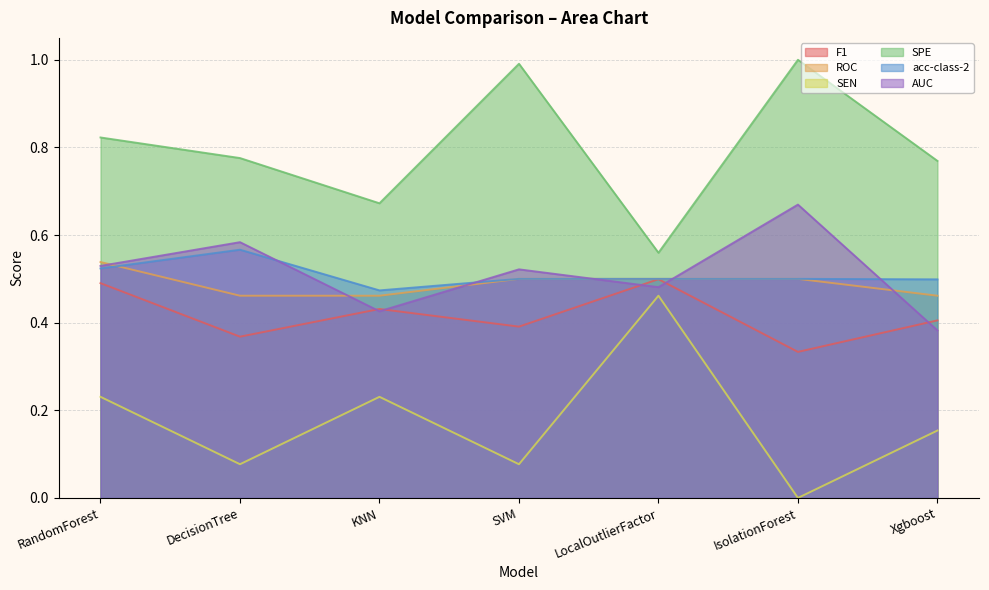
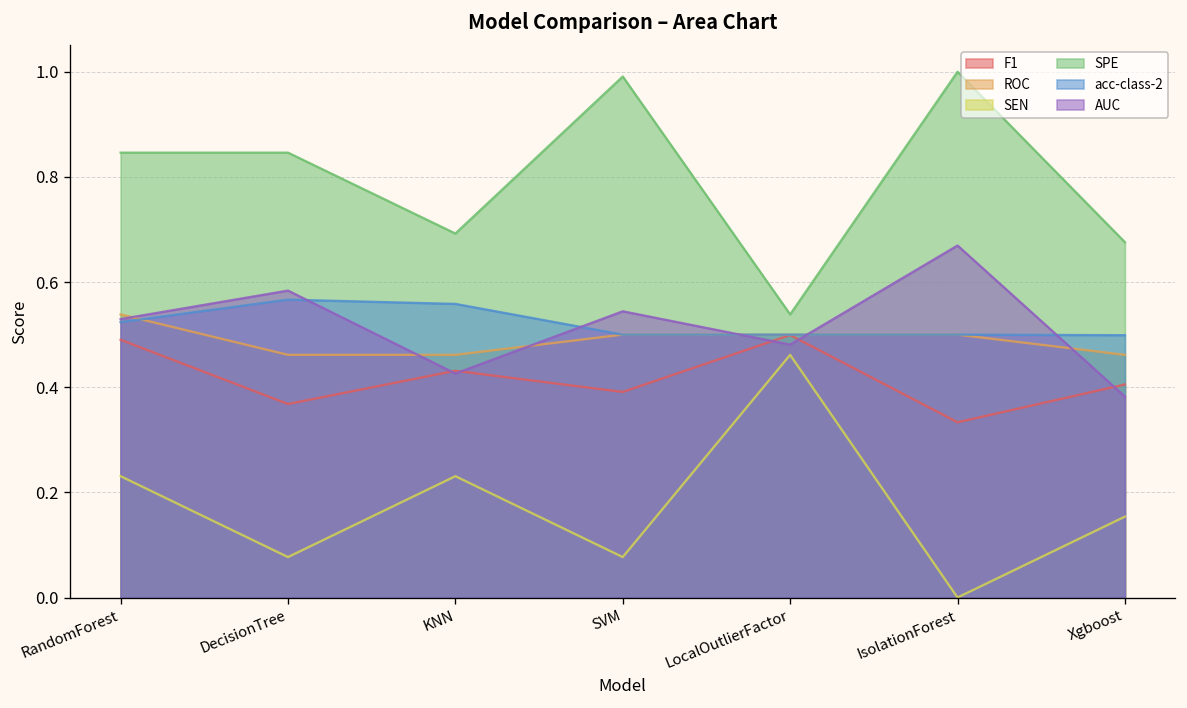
  {
    "SPE": {
-     "RandomForest": 0.82,
-     "DecisionTree": 0.78,
-     "KNN": 0.67,
+     "RandomForest": 0.85,
+     "DecisionTree": 0.85,
+     "KNN": 0.69,
      "SVM": 0.99,
-     "LocalOutlierFactor": 0.56,
+     "LocalOutlierFactor": 0.54,
      "IsolationForest": 1.00,
-     "Xgboost": 0.77
+     "Xgboost": 0.68
    },
    "acc-class-2": {
      "DecisionTree": 0.57,
-     "KNN": 0.47,
+     "KNN": 0.56,
      "Xgboost": 0.50
    },
    "AUC": {
      "DecisionTree": 0.58,
-     "SVM": 0.52,
+     "SVM": 0.54,
      "LocalOutlierFactor": 0.48,
      "IsolationForest": 0.67,
      "Xgboost": 0.38
    }
  }
